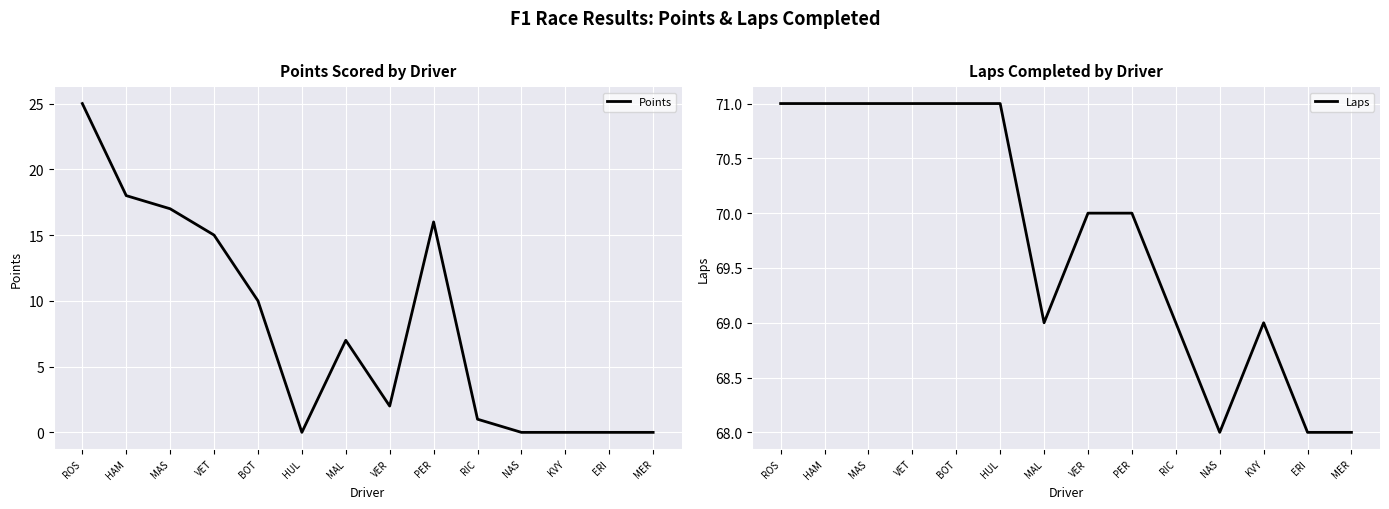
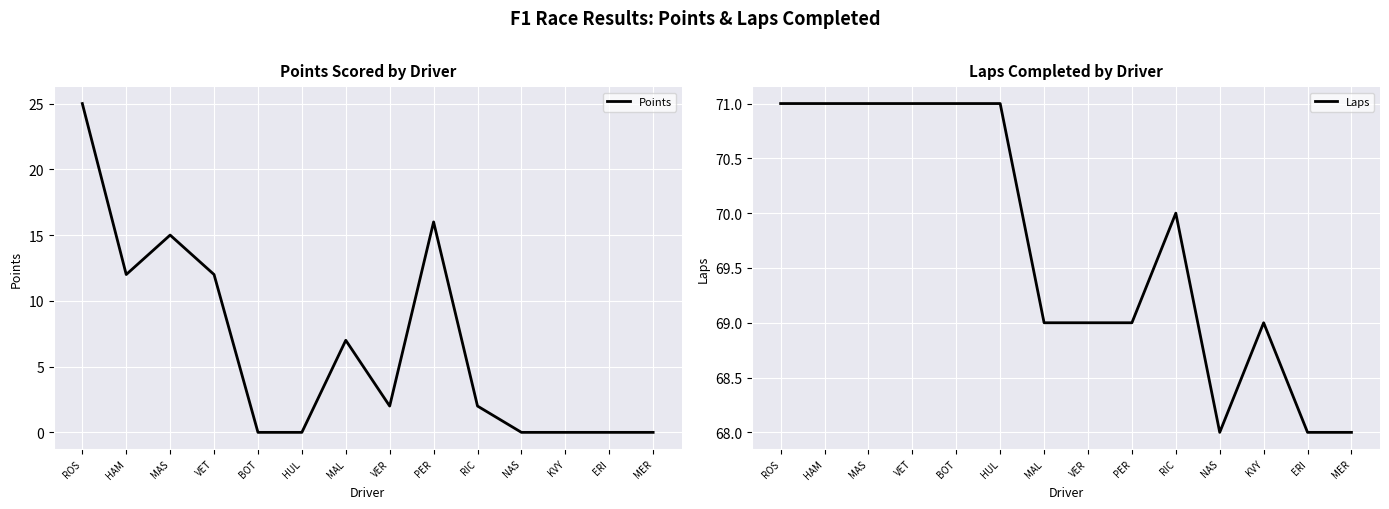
  {
    "Points Scored by Driver": {
      "ROS": 25,
-     "HAM": 18,
-     "MAS": 17,
-     "VET": 15,
-     "BOT": 10,
+     "HAM": 12,
+     "MAS": 15,
+     "VET": 12,
+     "BOT": 0,
      "HUL": 0,
      "MAL": 7,
      "VER": 2,
      "PER": 16,
-     "RIC": 1,
+     "RIC": 2,
      "NAS": 0,
      "KVY": 0,
      "ERI": 0,
      "MER": 0
    },
    "Laps Completed by Driver": {
      "ROS": 71,
      "HAM": 71,
      "MAS": 71,
      "VET": 71,
      "BOT": 71,
      "HUL": 71,
      "MAL": 69,
-     "VER": 70,
-     "PER": 70,
-     "RIC": 69,
+     "VER": 69,
+     "PER": 69,
+     "RIC": 70,
      "NAS": 68,
      "KVY": 69,
      "ERI": 68,
      "MER": 68
    }
  }
